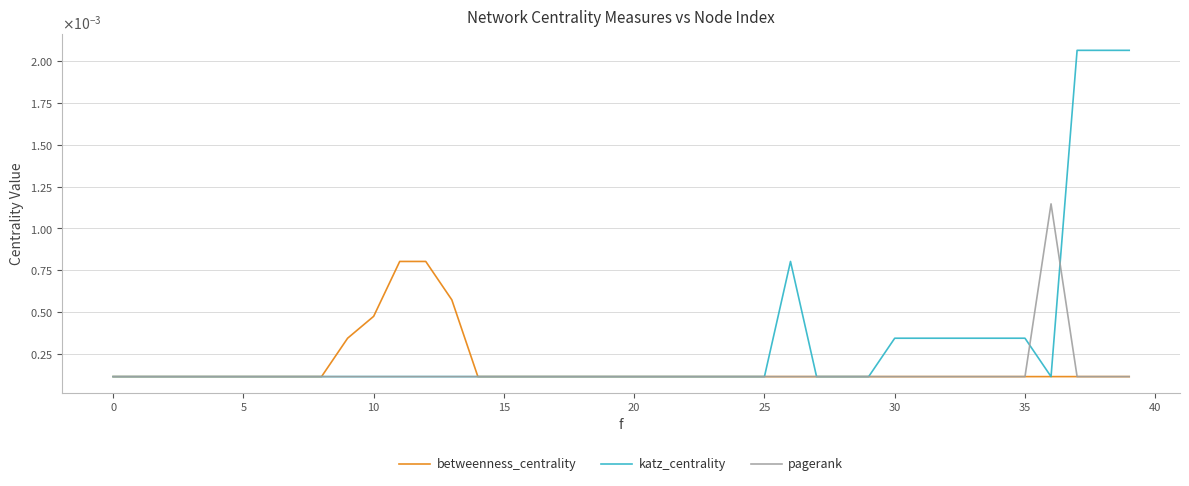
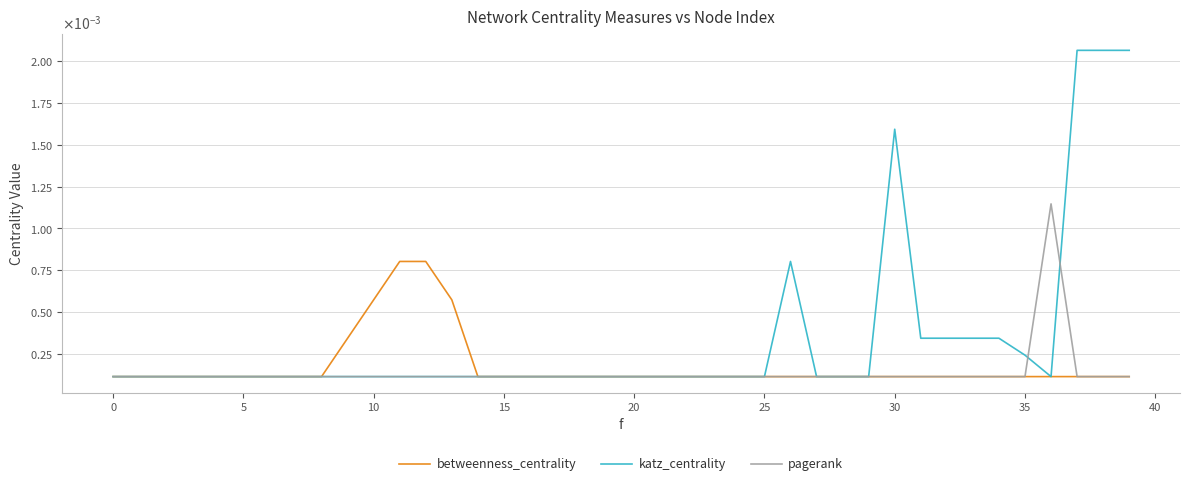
  {
    "betweenness_centrality": {
-     "10": 0.00048
+     "10": 0.00057
    },
    "katz_centrality": {
-     "30": 0.00034,
-     "35": 0.00034
+     "30": 0.00159,
+     "35": 0.00024
    }
  }
